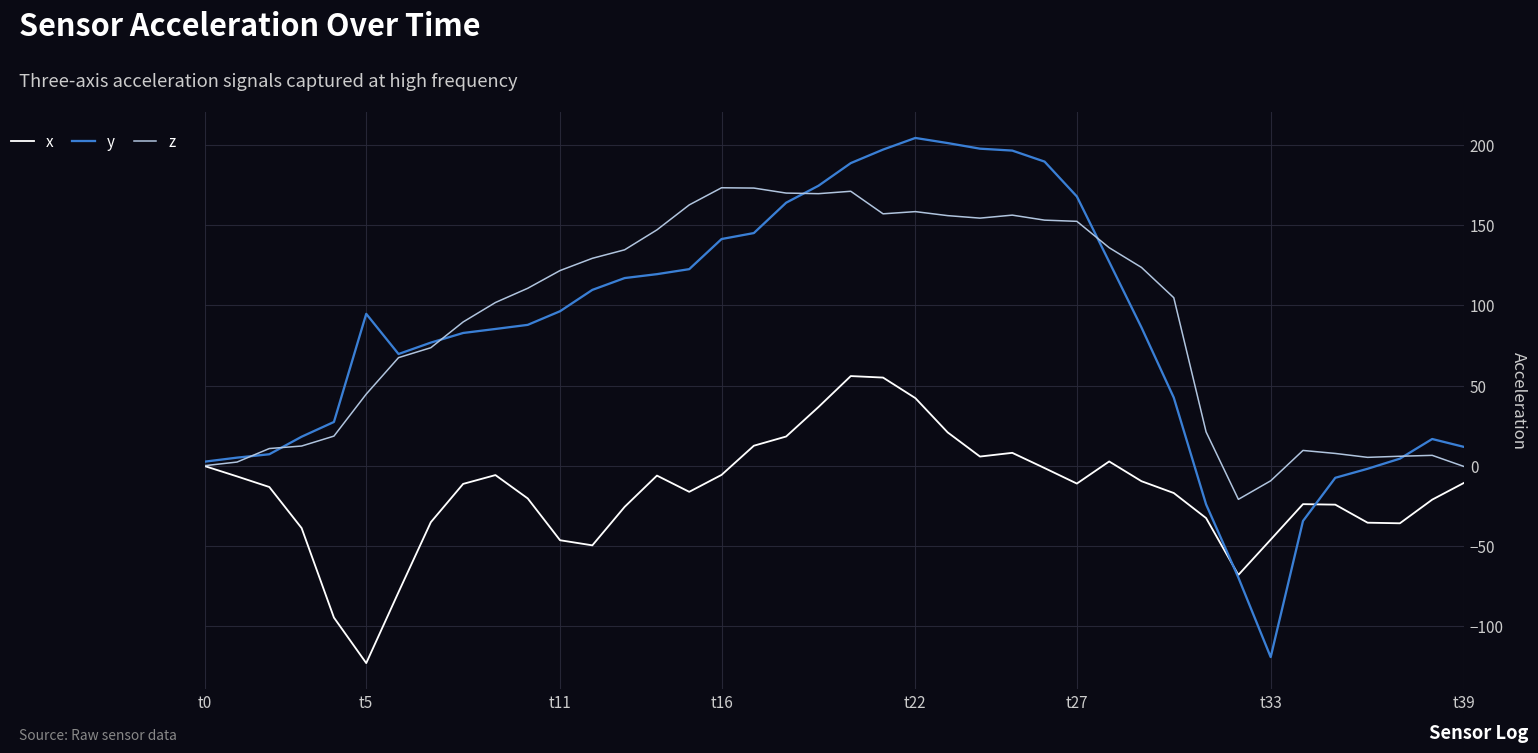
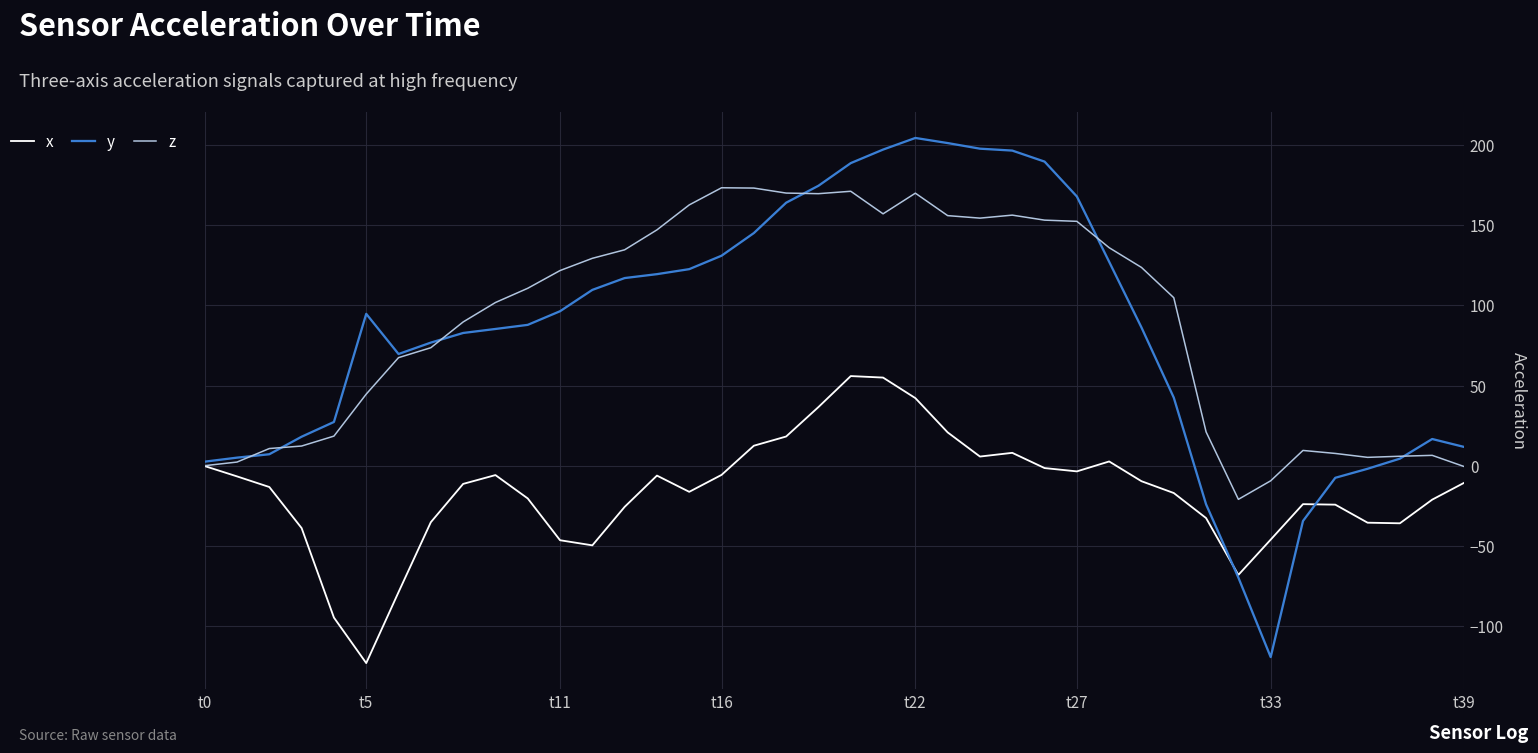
  {
    "x": {
      "t5": -123,
      "t11": -46,
      "t16": -6,
      "t22": 42,
-     "t27": -11,
+     "t27": -4,
      "t33": -46,
      "t39": -11
    },
    "y": {
      "t0": 3,
      "t5": 95,
      "t11": 96,
-     "t16": 141,
+     "t16": 131,
      "t22": 204,
      "t27": 168,
      "t33": -119,
      "t39": 12
    },
    "z": {
      "t5": 45,
      "t11": 122,
      "t16": 173,
-     "t22": 159,
+     "t22": 170,
      "t27": 152,
      "t33": -9,
      "t39": -1
    }
  }
